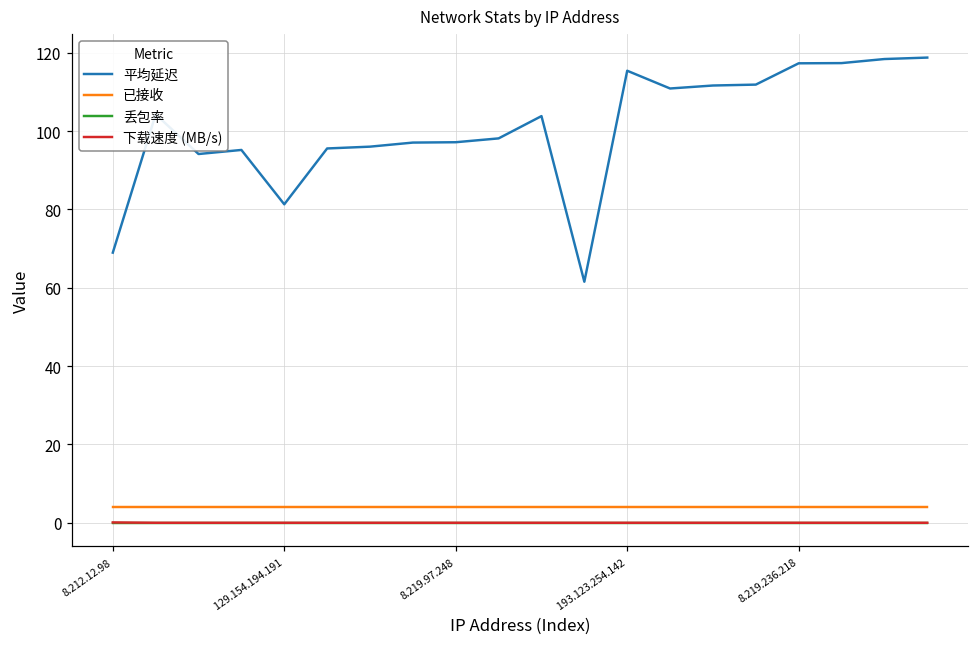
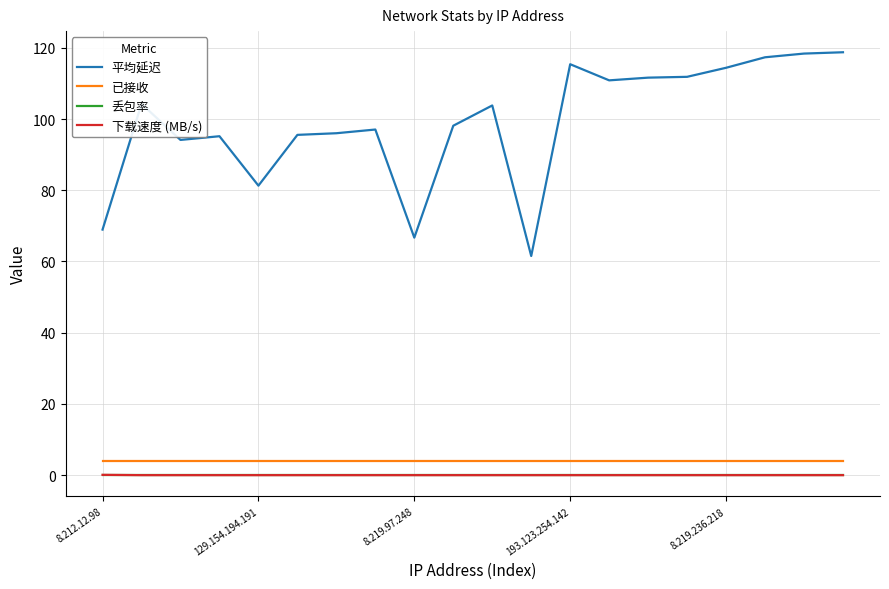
  {
    "平均延迟": {
      "8.212.12.98": 69,
      "129.154.194.191": 81,
-     "8.219.97.248": 97,
+     "8.219.97.248": 67,
      "193.123.254.142": 115,
-     "8.219.236.218": 117
+     "8.219.236.218": 114
    },
    "已接收": {
      "8.212.12.98": 4,
      "129.154.194.191": 4,
      "8.219.97.248": 4,
      "193.123.254.142": 4,
      "8.219.236.218": 4
    },
    "下载速度 (MB/s)": {
      "8.212.12.98": 0,
      "129.154.194.191": 0,
      "8.219.97.248": 0,
      "193.123.254.142": 0,
      "8.219.236.218": 0
    }
  }
